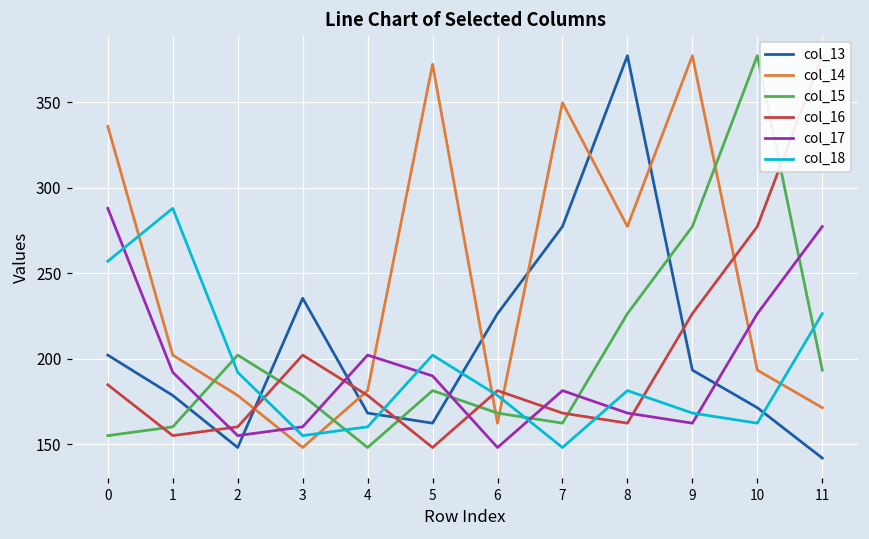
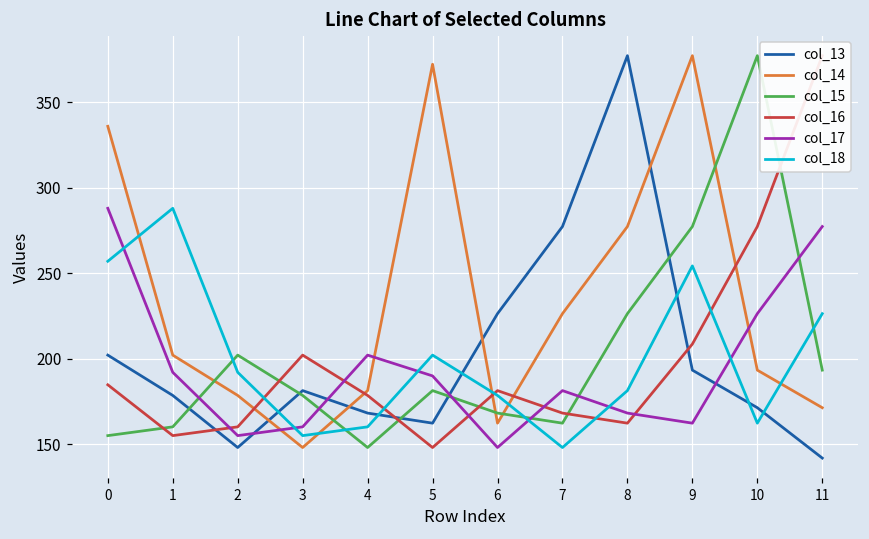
  {
    "col_13": {
      "0": 202,
      "1": 178,
      "2": 148,
-     "3": 235,
+     "3": 181,
      "4": 168,
      "5": 162,
      "6": 226,
      "7": 277,
      "8": 377,
      "9": 193,
      "10": 171,
      "11": 142
    },
    "col_14": {
      "0": 336,
      "1": 202,
      "2": 178,
      "3": 148,
      "4": 181,
      "5": 372,
      "6": 162,
-     "7": 350,
+     "7": 226,
      "8": 277,
      "9": 377,
      "10": 193,
      "11": 171
    },
    "col_15": {
      "0": 155,
      "1": 160,
      "2": 202,
      "3": 178,
      "4": 148,
      "5": 181,
      "6": 168,
      "7": 162,
      "8": 226,
      "9": 277,
      "10": 377,
      "11": 193
    },
    "col_16": {
      "0": 185,
      "1": 155,
      "2": 160,
      "3": 202,
      "4": 178,
      "5": 148,
      "6": 181,
      "7": 168,
      "8": 162,
-     "9": 226,
+     "9": 209,
      "10": 277
    },
    "col_17": {
      "0": 288,
      "1": 192,
      "2": 155,
      "3": 160,
      "4": 202,
      "5": 190,
      "6": 148,
      "7": 181,
      "8": 168,
      "9": 162,
      "10": 226,
      "11": 277
    },
    "col_18": {
      "0": 257,
      "1": 288,
      "2": 192,
      "3": 155,
      "4": 160,
      "5": 202,
      "6": 178,
      "7": 148,
      "8": 181,
-     "9": 168,
+     "9": 254,
      "10": 162,
      "11": 226
    }
  }
